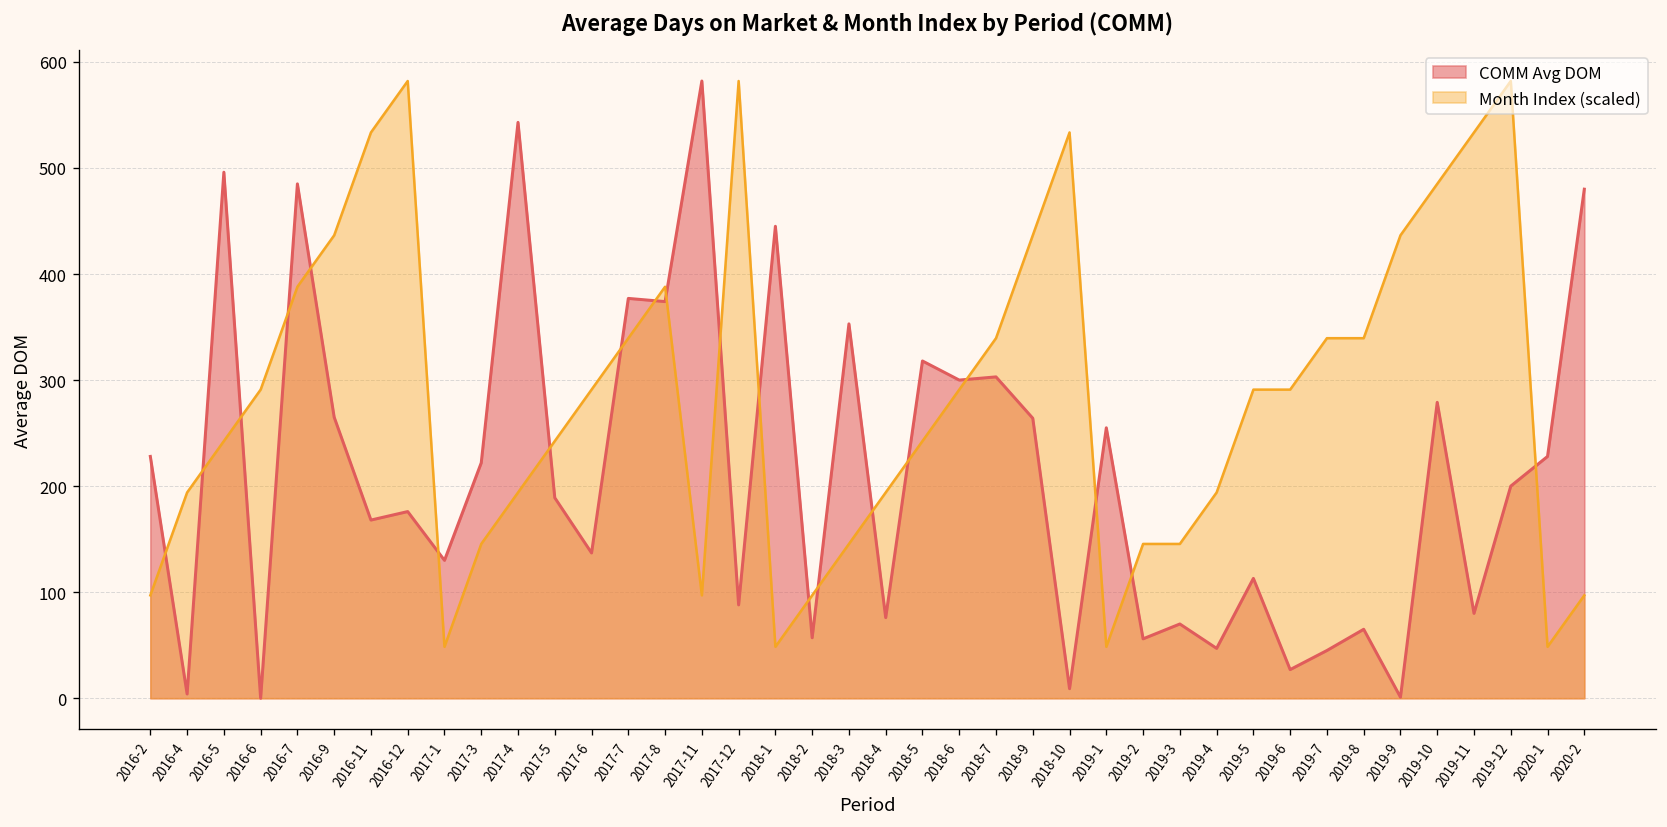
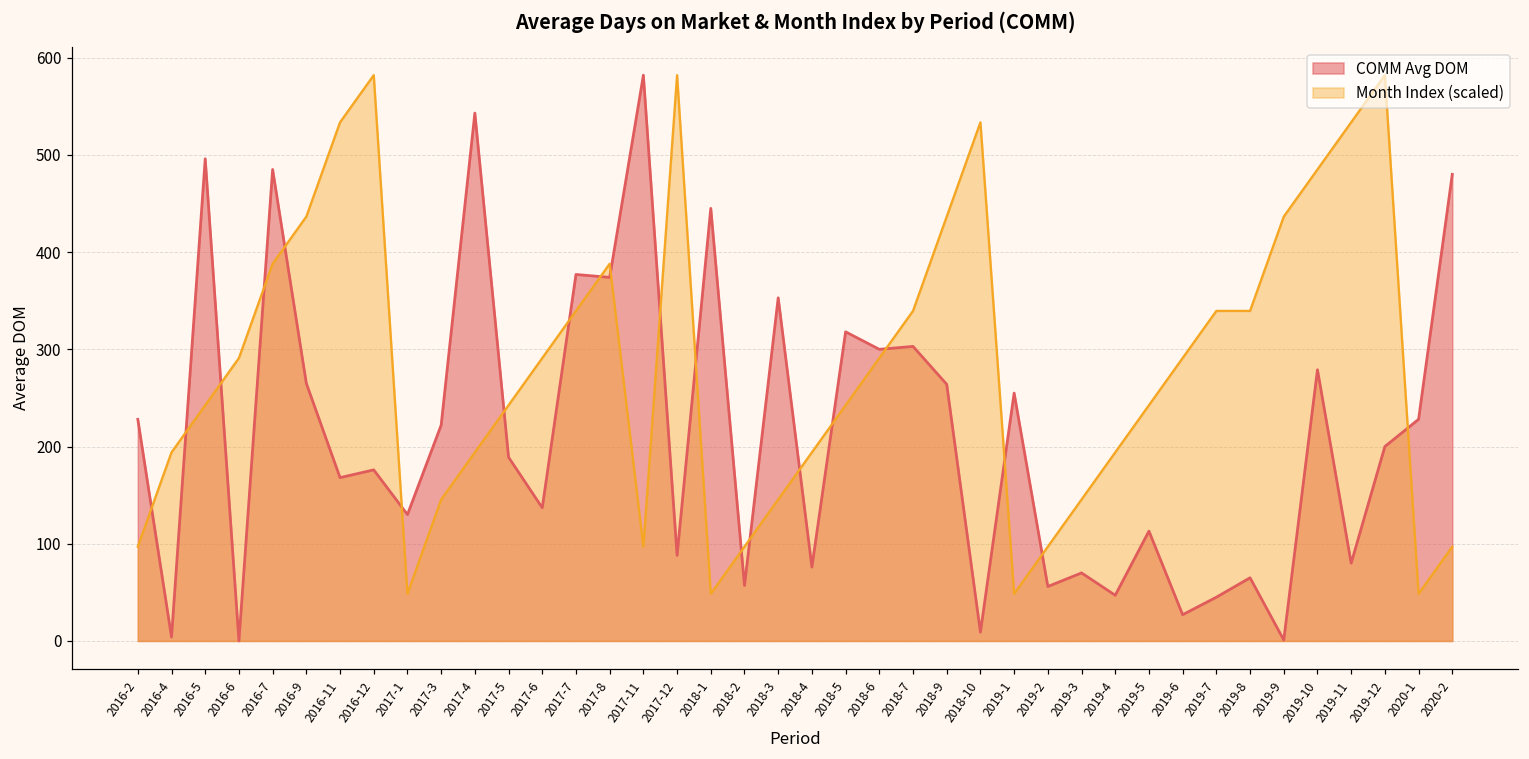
  {
    "COMM Avg DOM": {
      "2016-2": 230,
      "2016-4": 0,
      "2016-5": 500,
      "2016-6": 0,
      "2016-7": 490,
      "2016-9": 270,
      "2016-11": 170,
      "2016-12": 180,
      "2017-1": 130,
      "2017-3": 220,
      "2017-4": 540,
      "2017-5": 190,
      "2017-6": 140,
      "2017-7": 380,
      "2017-8": 370,
      "2017-11": 580,
      "2017-12": 90,
      "2018-1": 450,
      "2018-2": 60,
      "2018-3": 350,
      "2018-4": 80,
      "2018-5": 320,
      "2018-6": 300,
      "2018-7": 300,
      "2018-9": 260,
      "2018-10": 10,
      "2019-1": 260,
      "2019-2": 60,
      "2019-3": 70,
      "2019-4": 50,
      "2019-5": 110,
      "2019-6": 30,
      "2019-7": 50,
      "2019-8": 70,
      "2019-9": 0,
      "2019-10": 280,
      "2019-11": 80,
      "2019-12": 200,
      "2020-1": 230,
      "2020-2": 480
    },
    "Month Index (scaled)": {
      "2016-2": 100,
      "2016-4": 190,
      "2016-5": 240,
      "2016-6": 290,
      "2016-7": 390,
      "2016-9": 440,
      "2016-11": 530,
      "2016-12": 580,
      "2017-1": 50,
      "2017-3": 150,
      "2017-4": 190,
      "2017-5": 240,
      "2017-6": 290,
      "2017-7": 340,
      "2017-8": 390,
      "2017-11": 100,
      "2017-12": 580,
      "2018-1": 50,
      "2018-2": 100,
      "2018-3": 150,
      "2018-4": 190,
      "2018-5": 240,
      "2018-6": 290,
      "2018-7": 340,
      "2018-9": 440,
      "2018-10": 530,
      "2019-1": 50,
-     "2019-2": 150,
+     "2019-2": 100,
      "2019-3": 150,
      "2019-4": 190,
-     "2019-5": 290,
+     "2019-5": 240,
      "2019-6": 290,
      "2019-7": 340,
      "2019-8": 340,
      "2019-9": 440,
      "2019-10": 490,
      "2019-11": 530,
      "2020-1": 50,
      "2020-2": 100
    }
  }
